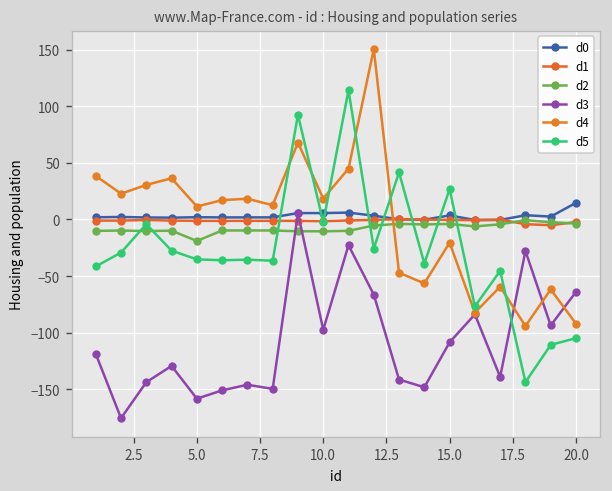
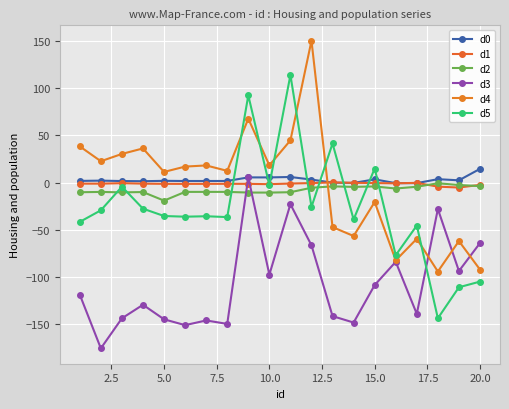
  {
    "d0": {
      "5.0": 0,
      "10.0": 10,
      "15.0": 0,
      "20.0": 10
    },
    "d2": {
      "5.0": -20,
      "10.0": -10,
      "15.0": 0
    },
    "d3": {
-     "5.0": -160,
+     "5.0": -140,
      "10.0": -100,
      "15.0": -110,
      "20.0": -60
    },
    "d5": {
      "5.0": -40,
-     "15.0": 30,
+     "15.0": 10,
      "20.0": -100
    }
  }
